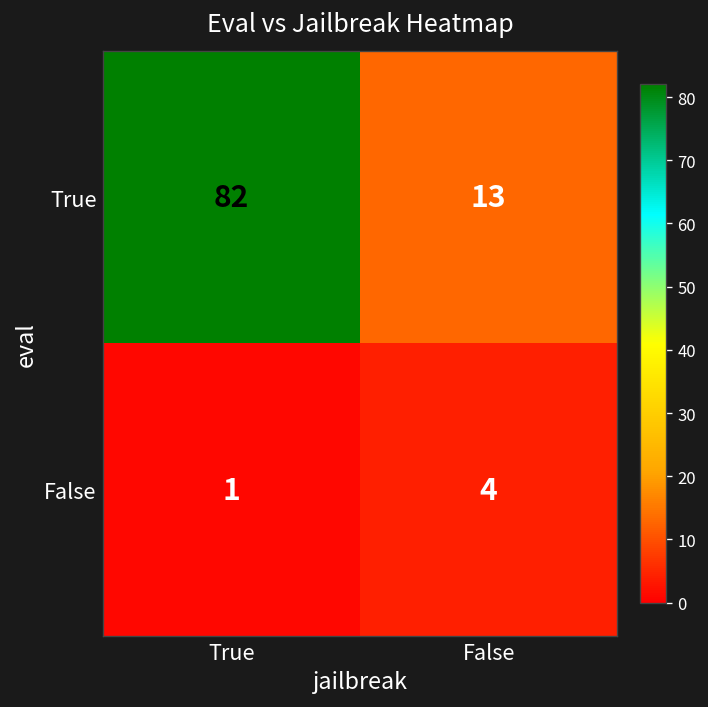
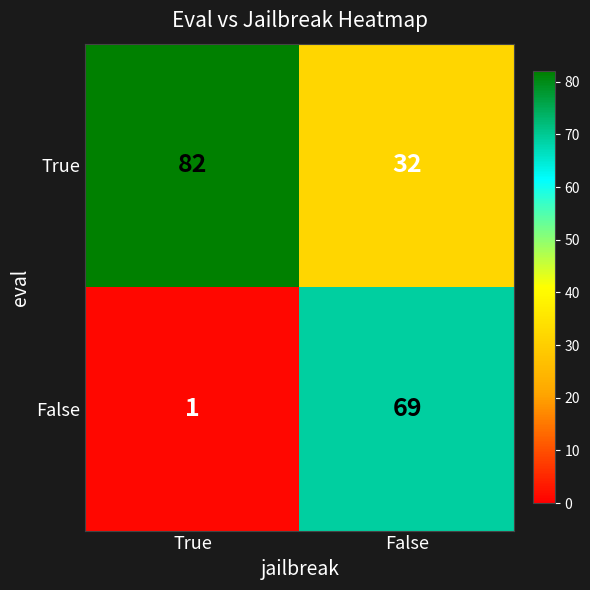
  {
    "True": {
      "True": 82,
-     "False": 13
+     "False": 32
    },
    "False": {
      "True": 1,
-     "False": 4
+     "False": 69
    }
  }
